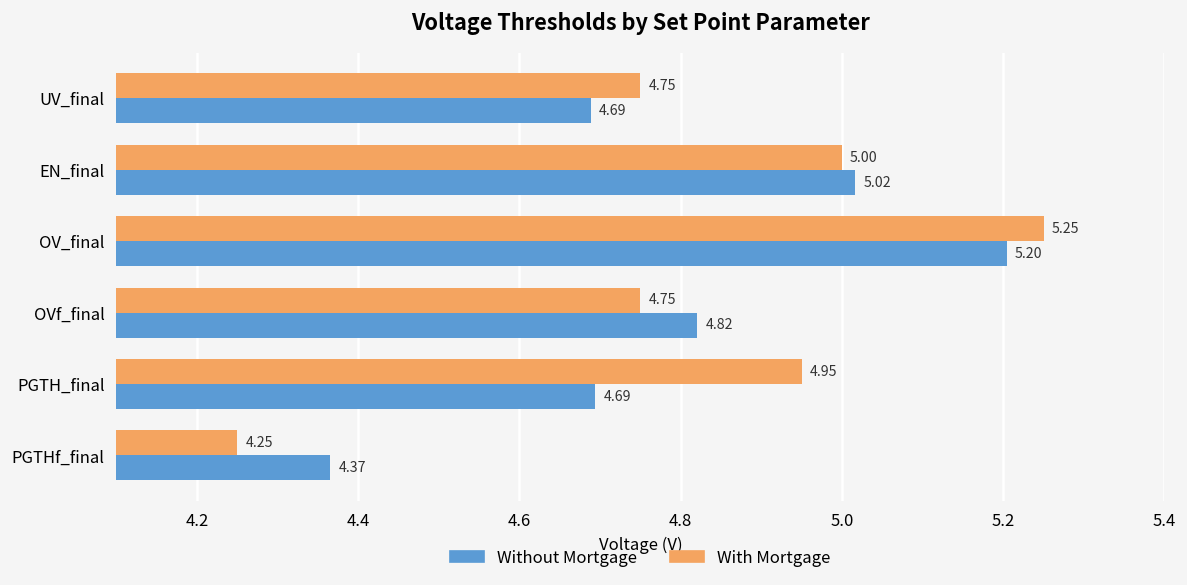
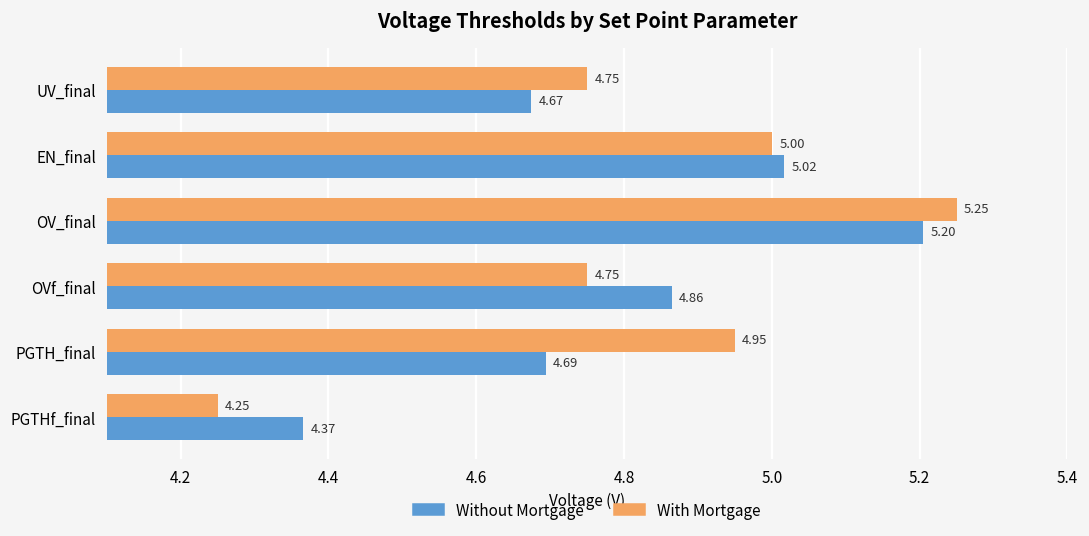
  {
    "Without Mortgage": {
-     "UV_final": 4.69,
+     "UV_final": 4.67,
      "EN_final": 5.02,
      "OV_final": 5.20,
-     "OVf_final": 4.82,
+     "OVf_final": 4.86,
      "PGTH_final": 4.69,
      "PGTHf_final": 4.37
    },
    "With Mortgage": {
      "UV_final": 4.75,
      "EN_final": 5.00,
      "OV_final": 5.25,
      "OVf_final": 4.75,
      "PGTH_final": 4.95,
      "PGTHf_final": 4.25
    }
  }
